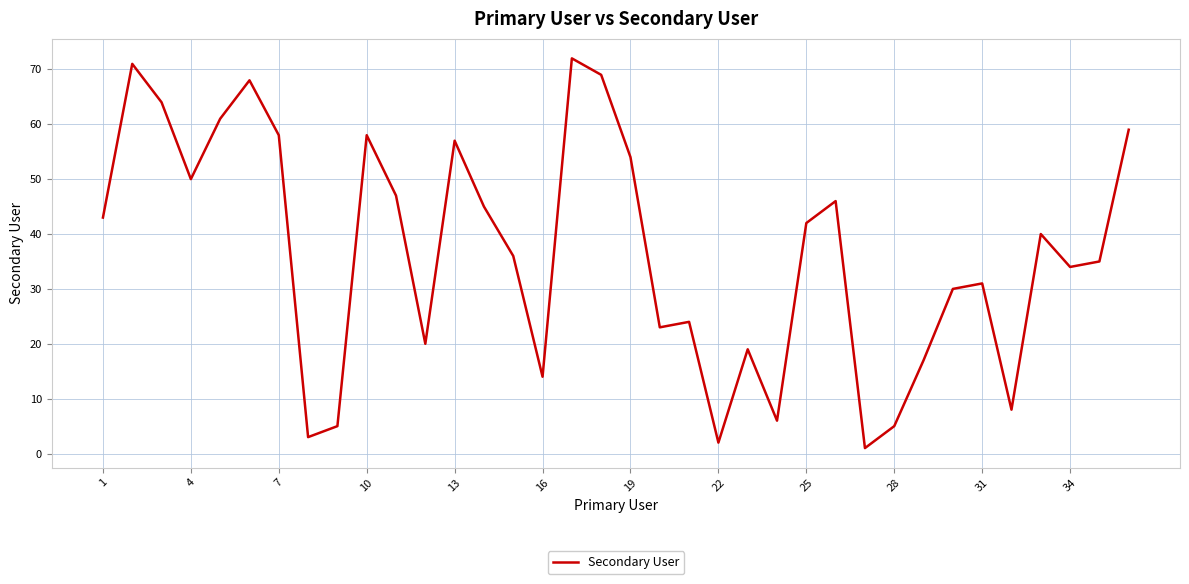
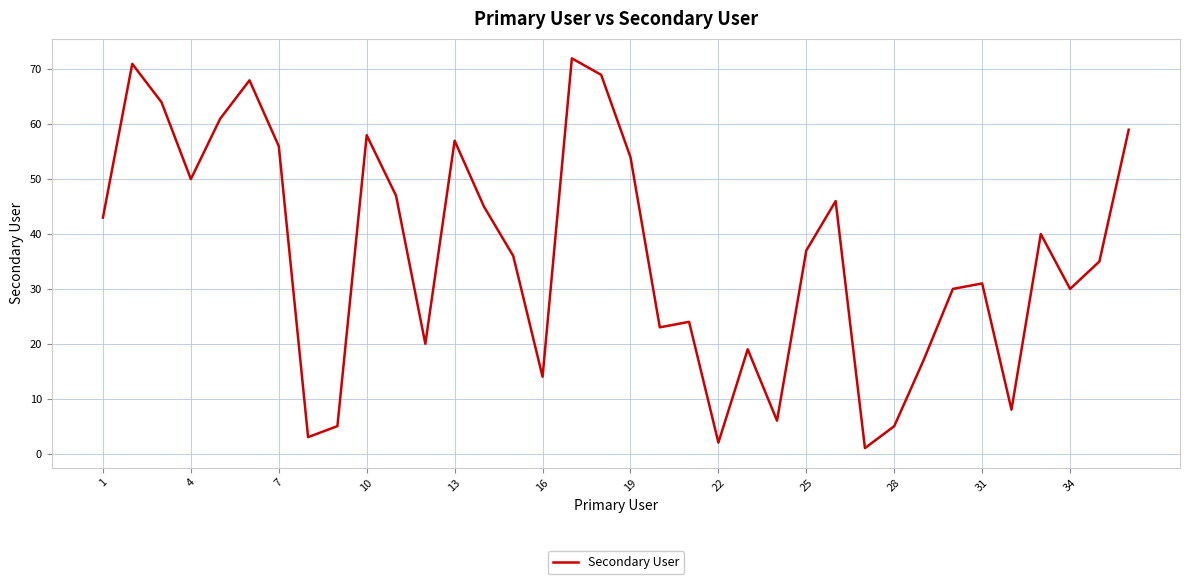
  {
    "1": 43,
    "4": 50,
-   "7": 58,
+   "7": 56,
    "10": 58,
    "13": 57,
    "16": 14,
    "19": 54,
    "22": 2,
-   "25": 42,
+   "25": 37,
    "28": 5,
    "31": 31,
-   "34": 34
+   "34": 30
  }
